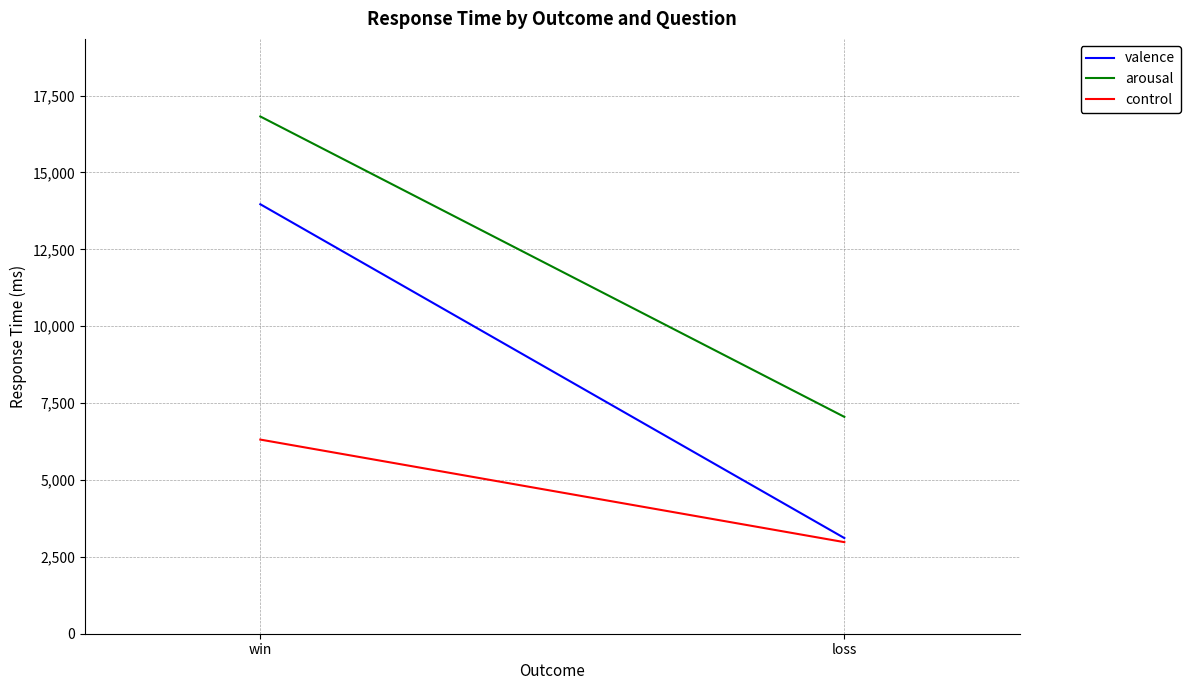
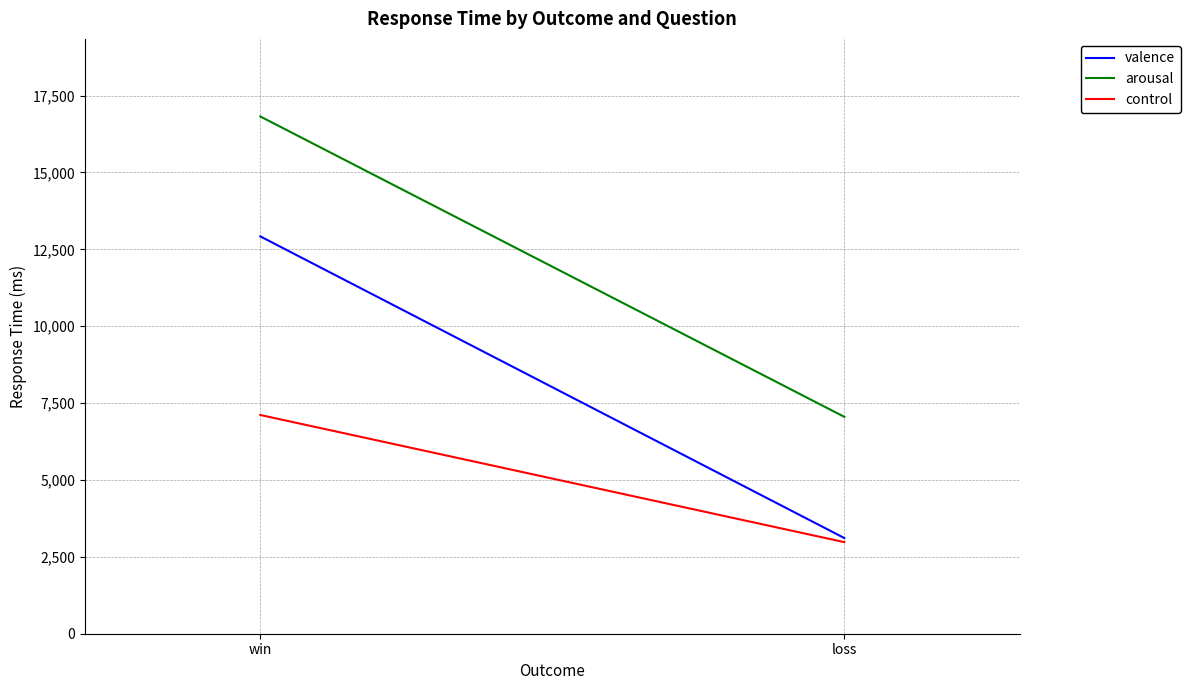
  {
    "valence": {
-     "win": "14,000",
+     "win": "12,900",
      "loss": "3,100"
    },
    "arousal": {
      "win": "16,800",
      "loss": "7,100"
    },
    "control": {
-     "win": "6,300",
+     "win": "7,100",
      "loss": "3,000"
    }
  }
